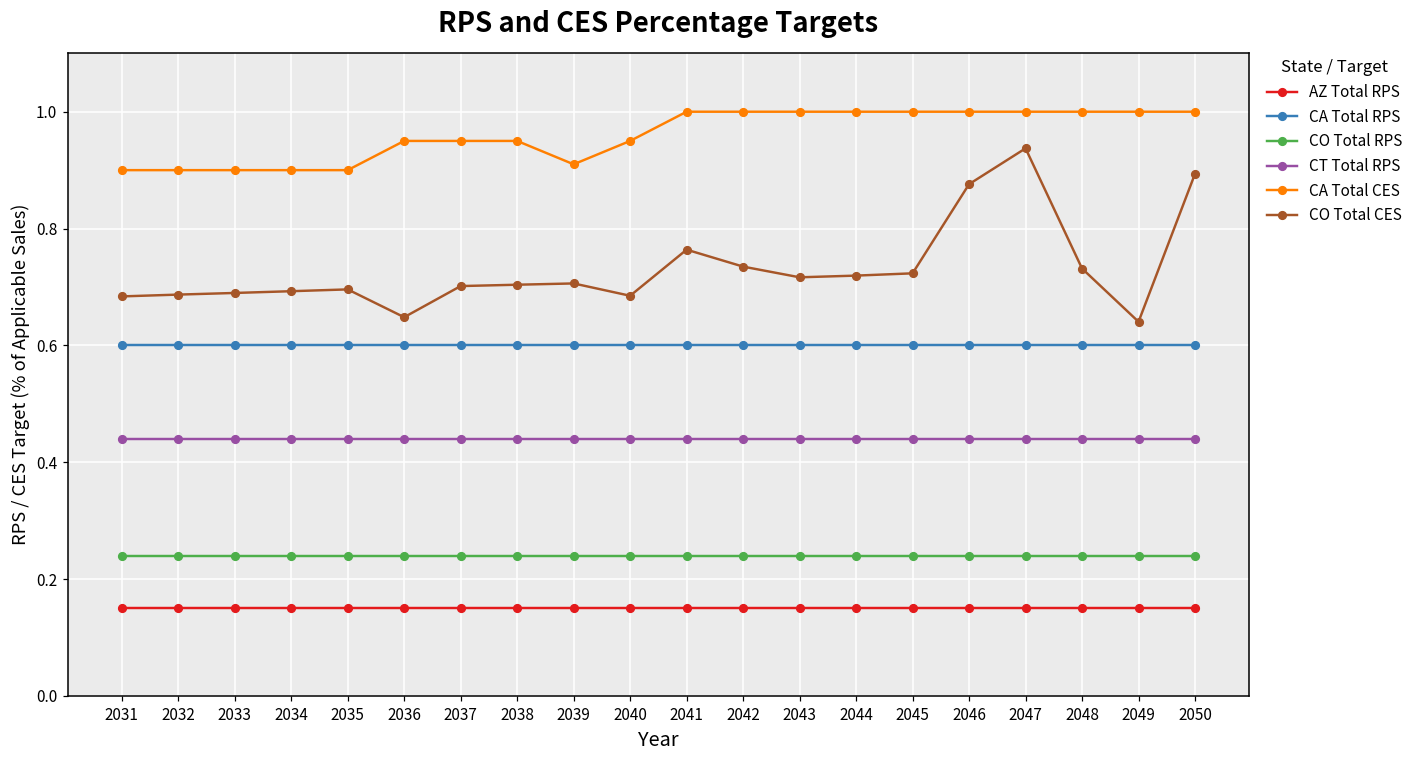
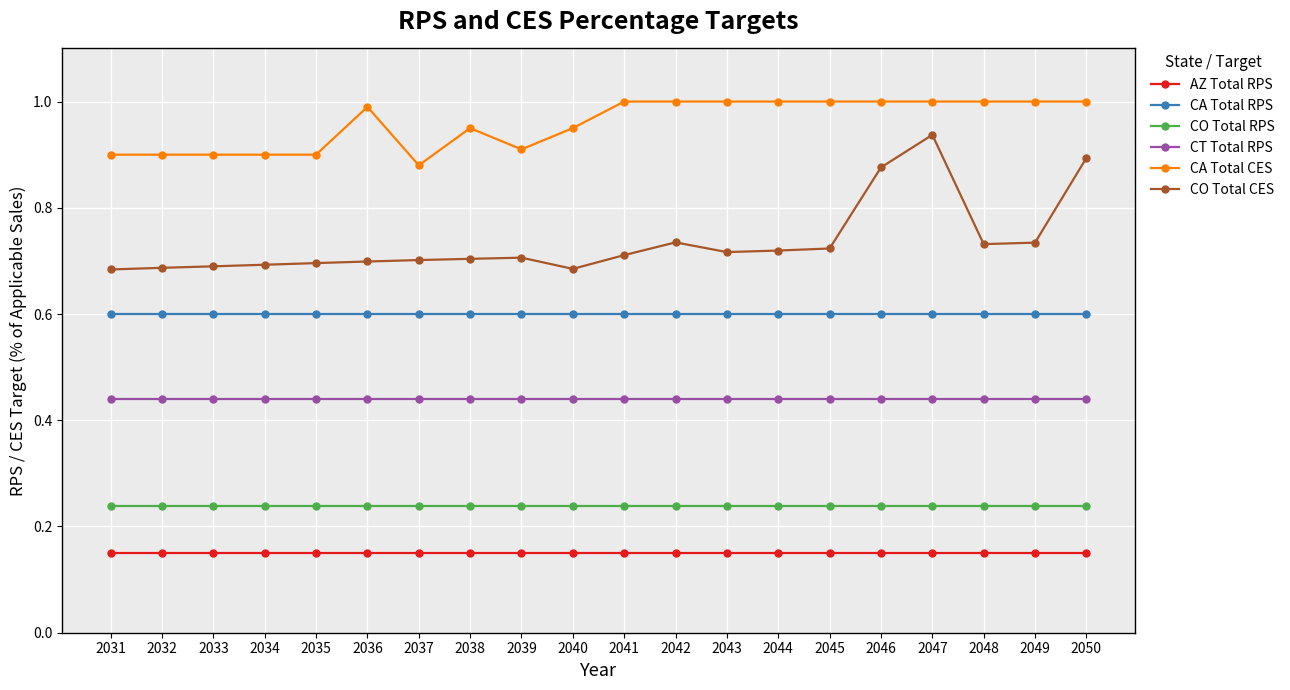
  {
    "AZ Total RPS": {
      "2031": 0.15,
      "2032": 0.15,
      "2033": 0.15,
      "2034": 0.15,
      "2035": 0.15,
      "2036": 0.15,
      "2037": 0.15,
      "2038": 0.15,
      "2039": 0.15,
      "2040": 0.15,
      "2041": 0.15,
      "2042": 0.15,
      "2043": 0.15,
      "2044": 0.15,
      "2045": 0.15,
      "2046": 0.15,
      "2047": 0.15,
      "2048": 0.15,
      "2049": 0.15,
      "2050": 0.15
    },
    "CA Total RPS": {
      "2031": 0.60,
      "2032": 0.60,
      "2033": 0.60,
      "2034": 0.60,
      "2035": 0.60,
      "2036": 0.60,
      "2037": 0.60,
      "2038": 0.60,
      "2039": 0.60,
      "2040": 0.60,
      "2041": 0.60,
      "2042": 0.60,
      "2043": 0.60,
      "2044": 0.60,
      "2045": 0.60,
      "2046": 0.60,
      "2047": 0.60,
      "2048": 0.60,
      "2049": 0.60,
      "2050": 0.60
    },
    "CO Total RPS": {
      "2031": 0.24,
      "2032": 0.24,
      "2033": 0.24,
      "2034": 0.24,
      "2035": 0.24,
      "2036": 0.24,
      "2037": 0.24,
      "2038": 0.24,
      "2039": 0.24,
      "2040": 0.24,
      "2041": 0.24,
      "2042": 0.24,
      "2043": 0.24,
      "2044": 0.24,
      "2045": 0.24,
      "2046": 0.24,
      "2047": 0.24,
      "2048": 0.24,
      "2049": 0.24,
      "2050": 0.24
    },
    "CT Total RPS": {
      "2031": 0.44,
      "2032": 0.44,
      "2033": 0.44,
      "2034": 0.44,
      "2035": 0.44,
      "2036": 0.44,
      "2037": 0.44,
      "2038": 0.44,
      "2039": 0.44,
      "2040": 0.44,
      "2041": 0.44,
      "2042": 0.44,
      "2043": 0.44,
      "2044": 0.44,
      "2045": 0.44,
      "2046": 0.44,
      "2047": 0.44,
      "2048": 0.44,
      "2049": 0.44,
      "2050": 0.44
    },
    "CA Total CES": {
      "2031": 0.90,
      "2032": 0.90,
      "2033": 0.90,
      "2034": 0.90,
      "2035": 0.90,
-     "2036": 0.95,
-     "2037": 0.95,
+     "2036": 0.99,
+     "2037": 0.88,
      "2038": 0.95,
      "2039": 0.91,
      "2040": 0.95,
      "2041": 1.00,
      "2042": 1.00,
      "2043": 1.00,
      "2044": 1.00,
      "2045": 1.00,
      "2046": 1.00,
      "2047": 1.00,
      "2048": 1.00,
      "2049": 1.00,
      "2050": 1.00
    },
    "CO Total CES": {
      "2031": 0.68,
      "2032": 0.69,
      "2033": 0.69,
      "2034": 0.69,
      "2035": 0.70,
-     "2036": 0.65,
+     "2036": 0.70,
      "2037": 0.70,
      "2038": 0.70,
      "2039": 0.71,
      "2040": 0.69,
-     "2041": 0.76,
+     "2041": 0.71,
      "2042": 0.73,
      "2043": 0.72,
      "2044": 0.72,
      "2045": 0.72,
      "2046": 0.88,
      "2047": 0.94,
      "2048": 0.73,
-     "2049": 0.64,
+     "2049": 0.73,
      "2050": 0.89
    }
  }
